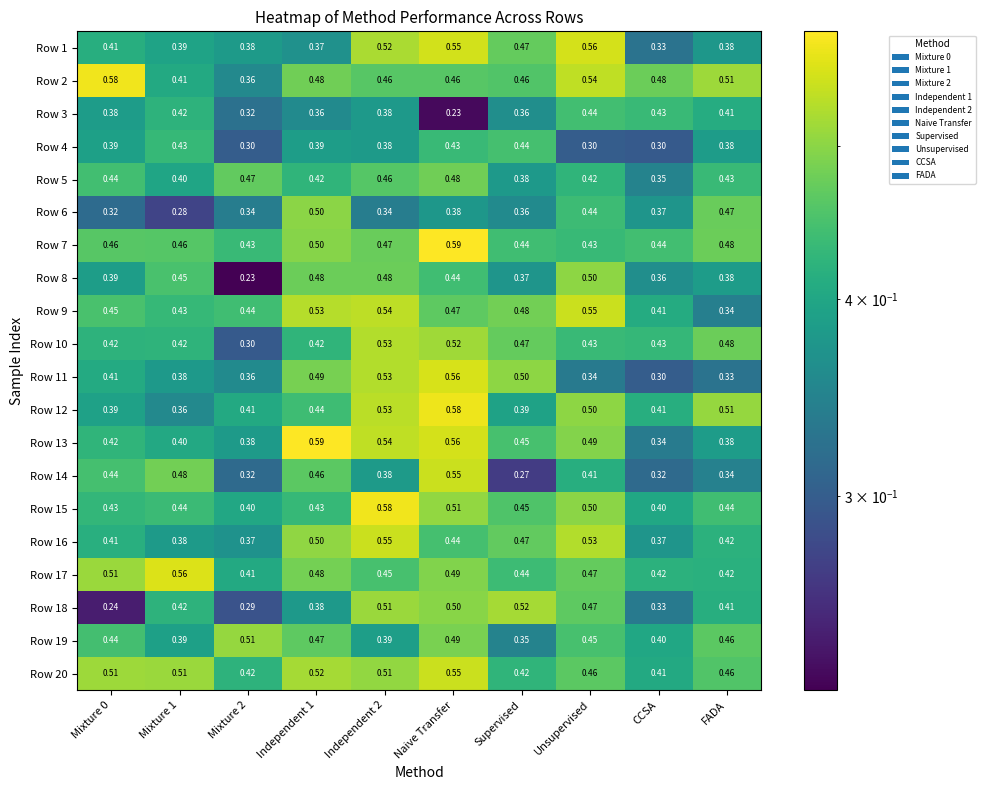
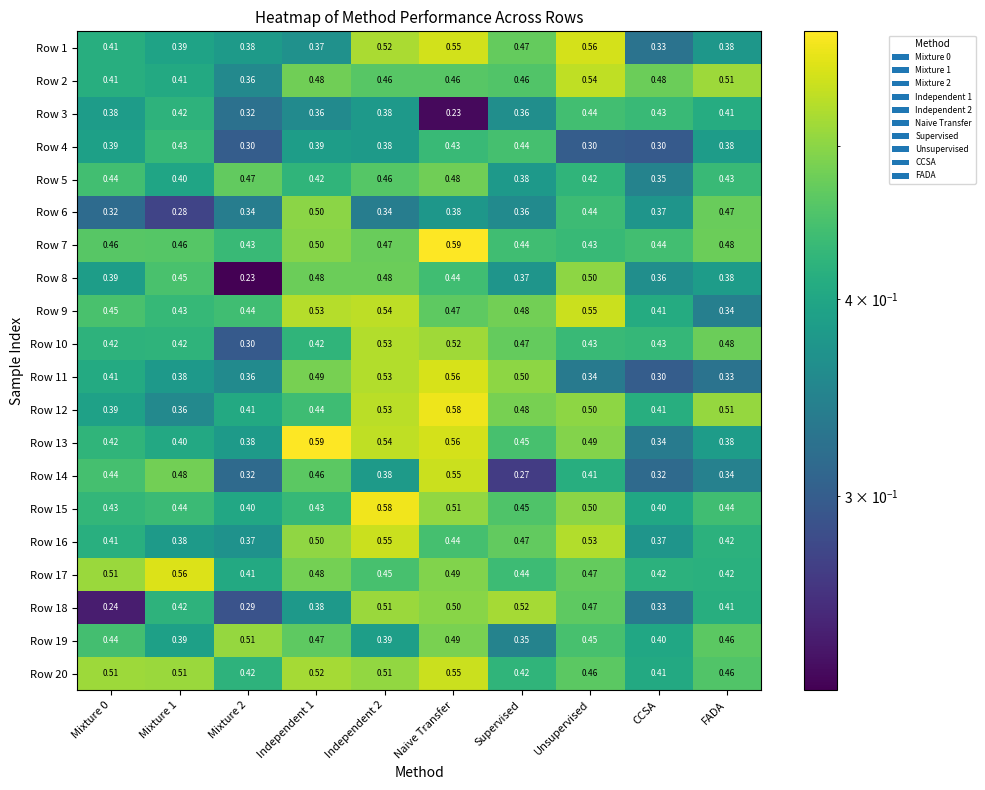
  {
    "Row 1": {
      "Mixture 0": 0.41,
      "Mixture 1": 0.39,
      "Mixture 2": 0.38,
      "Independent 1": 0.37,
      "Independent 2": 0.52,
      "Naive Transfer": 0.55,
      "Supervised": 0.47,
      "Unsupervised": 0.56,
      "CCSA": 0.33,
      "FADA": 0.38
    },
    "Row 2": {
-     "Mixture 0": 0.58,
+     "Mixture 0": 0.41,
      "Mixture 1": 0.41,
      "Mixture 2": 0.36,
      "Independent 1": 0.48,
      "Independent 2": 0.46,
      "Naive Transfer": 0.46,
      "Supervised": 0.46,
      "Unsupervised": 0.54,
      "CCSA": 0.48,
      "FADA": 0.51
    },
    "Row 3": {
      "Mixture 0": 0.38,
      "Mixture 1": 0.42,
      "Mixture 2": 0.32,
      "Independent 1": 0.36,
      "Independent 2": 0.38,
      "Naive Transfer": 0.23,
      "Supervised": 0.36,
      "Unsupervised": 0.44,
      "CCSA": 0.43,
      "FADA": 0.41
    },
    "Row 4": {
      "Mixture 0": 0.39,
      "Mixture 1": 0.43,
      "Mixture 2": 0.30,
      "Independent 1": 0.39,
      "Independent 2": 0.38,
      "Naive Transfer": 0.43,
      "Supervised": 0.44,
      "Unsupervised": 0.30,
      "CCSA": 0.30,
      "FADA": 0.38
    },
    "Row 5": {
      "Mixture 0": 0.44,
      "Mixture 1": 0.40,
      "Mixture 2": 0.47,
      "Independent 1": 0.42,
      "Independent 2": 0.46,
      "Naive Transfer": 0.48,
      "Supervised": 0.38,
      "Unsupervised": 0.42,
      "CCSA": 0.35,
      "FADA": 0.43
    },
    "Row 6": {
      "Mixture 0": 0.32,
      "Mixture 1": 0.28,
      "Mixture 2": 0.34,
      "Independent 1": 0.50,
      "Independent 2": 0.34,
      "Naive Transfer": 0.38,
      "Supervised": 0.36,
      "Unsupervised": 0.44,
      "CCSA": 0.37,
      "FADA": 0.47
    },
    "Row 7": {
      "Mixture 0": 0.46,
      "Mixture 1": 0.46,
      "Mixture 2": 0.43,
      "Independent 1": 0.50,
      "Independent 2": 0.47,
      "Naive Transfer": 0.59,
      "Supervised": 0.44,
      "Unsupervised": 0.43,
      "CCSA": 0.44,
      "FADA": 0.48
    },
    "Row 8": {
      "Mixture 0": 0.39,
      "Mixture 1": 0.45,
      "Mixture 2": 0.23,
      "Independent 1": 0.48,
      "Independent 2": 0.48,
      "Naive Transfer": 0.44,
      "Supervised": 0.37,
      "Unsupervised": 0.50,
      "CCSA": 0.36,
      "FADA": 0.38
    },
    "Row 9": {
      "Mixture 0": 0.45,
      "Mixture 1": 0.43,
      "Mixture 2": 0.44,
      "Independent 1": 0.53,
      "Independent 2": 0.54,
      "Naive Transfer": 0.47,
      "Supervised": 0.48,
      "Unsupervised": 0.55,
      "CCSA": 0.41,
      "FADA": 0.34
    },
    "Row 10": {
      "Mixture 0": 0.42,
      "Mixture 1": 0.42,
      "Mixture 2": 0.30,
      "Independent 1": 0.42,
      "Independent 2": 0.53,
      "Naive Transfer": 0.52,
      "Supervised": 0.47,
      "Unsupervised": 0.43,
      "CCSA": 0.43,
      "FADA": 0.48
    },
    "Row 11": {
      "Mixture 0": 0.41,
      "Mixture 1": 0.38,
      "Mixture 2": 0.36,
      "Independent 1": 0.49,
      "Independent 2": 0.53,
      "Naive Transfer": 0.56,
      "Supervised": 0.50,
      "Unsupervised": 0.34,
      "CCSA": 0.30,
      "FADA": 0.33
    },
    "Row 12": {
      "Mixture 0": 0.39,
      "Mixture 1": 0.36,
      "Mixture 2": 0.41,
      "Independent 1": 0.44,
      "Independent 2": 0.53,
      "Naive Transfer": 0.58,
-     "Supervised": 0.39,
+     "Supervised": 0.48,
      "Unsupervised": 0.50,
      "CCSA": 0.41,
      "FADA": 0.51
    },
    "Row 13": {
      "Mixture 0": 0.42,
      "Mixture 1": 0.40,
      "Mixture 2": 0.38,
      "Independent 1": 0.59,
      "Independent 2": 0.54,
      "Naive Transfer": 0.56,
      "Supervised": 0.45,
      "Unsupervised": 0.49,
      "CCSA": 0.34,
      "FADA": 0.38
    },
    "Row 14": {
      "Mixture 0": 0.44,
      "Mixture 1": 0.48,
      "Mixture 2": 0.32,
      "Independent 1": 0.46,
      "Independent 2": 0.38,
      "Naive Transfer": 0.55,
      "Supervised": 0.27,
      "Unsupervised": 0.41,
      "CCSA": 0.32,
      "FADA": 0.34
    },
    "Row 15": {
      "Mixture 0": 0.43,
      "Mixture 1": 0.44,
      "Mixture 2": 0.40,
      "Independent 1": 0.43,
      "Independent 2": 0.58,
      "Naive Transfer": 0.51,
      "Supervised": 0.45,
      "Unsupervised": 0.50,
      "CCSA": 0.40,
      "FADA": 0.44
    },
    "Row 16": {
      "Mixture 0": 0.41,
      "Mixture 1": 0.38,
      "Mixture 2": 0.37,
      "Independent 1": 0.50,
      "Independent 2": 0.55,
      "Naive Transfer": 0.44,
      "Supervised": 0.47,
      "Unsupervised": 0.53,
      "CCSA": 0.37,
      "FADA": 0.42
    },
    "Row 17": {
      "Mixture 0": 0.51,
      "Mixture 1": 0.56,
      "Mixture 2": 0.41,
      "Independent 1": 0.48,
      "Independent 2": 0.45,
      "Naive Transfer": 0.49,
      "Supervised": 0.44,
      "Unsupervised": 0.47,
      "CCSA": 0.42,
      "FADA": 0.42
    },
    "Row 18": {
      "Mixture 0": 0.24,
      "Mixture 1": 0.42,
      "Mixture 2": 0.29,
      "Independent 1": 0.38,
      "Independent 2": 0.51,
      "Naive Transfer": 0.50,
      "Supervised": 0.52,
      "Unsupervised": 0.47,
      "CCSA": 0.33,
      "FADA": 0.41
    },
    "Row 19": {
      "Mixture 0": 0.44,
      "Mixture 1": 0.39,
      "Mixture 2": 0.51,
      "Independent 1": 0.47,
      "Independent 2": 0.39,
      "Naive Transfer": 0.49,
      "Supervised": 0.35,
      "Unsupervised": 0.45,
      "CCSA": 0.40,
      "FADA": 0.46
    },
    "Row 20": {
      "Mixture 0": 0.51,
      "Mixture 1": 0.51,
      "Mixture 2": 0.42,
      "Independent 1": 0.52,
      "Independent 2": 0.51,
      "Naive Transfer": 0.55,
      "Supervised": 0.42,
      "Unsupervised": 0.46,
      "CCSA": 0.41,
      "FADA": 0.46
    }
  }
